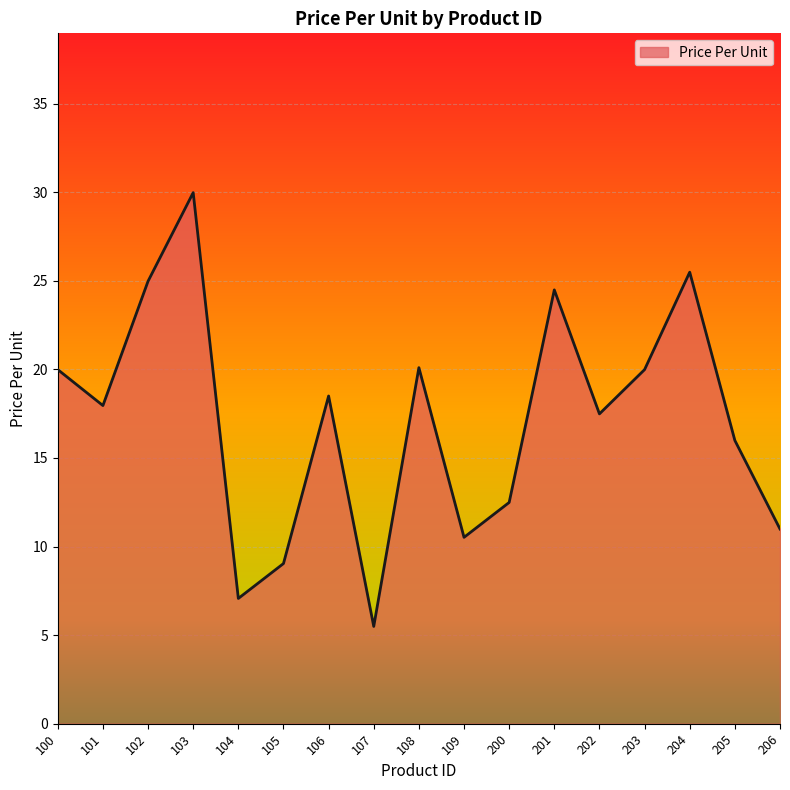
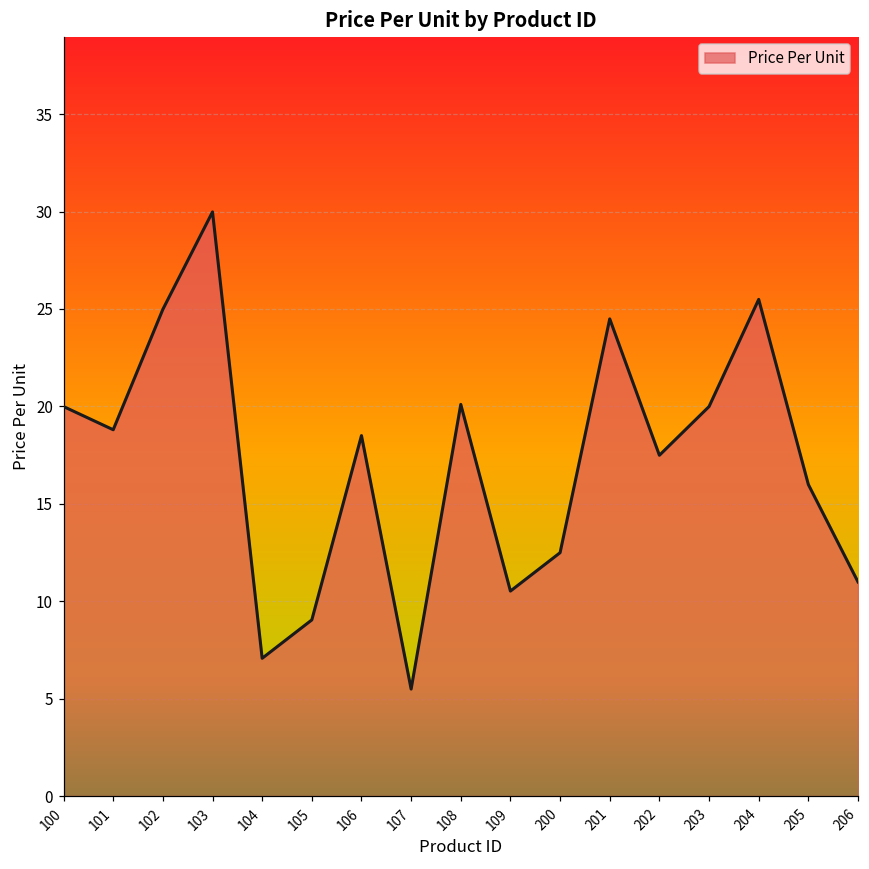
  {
    "100": 20.0,
-   "101": 18.0,
+   "101": 18.8,
    "102": 25.0,
    "103": 30.0,
    "104": 7.1,
    "105": 9.0,
    "106": 18.5,
    "107": 5.5,
    "108": 20.1,
    "109": 10.5,
    "200": 12.5,
    "201": 24.5,
    "202": 17.5,
    "203": 20.0,
    "204": 25.5,
    "205": 16.0,
    "206": 11.0
  }
